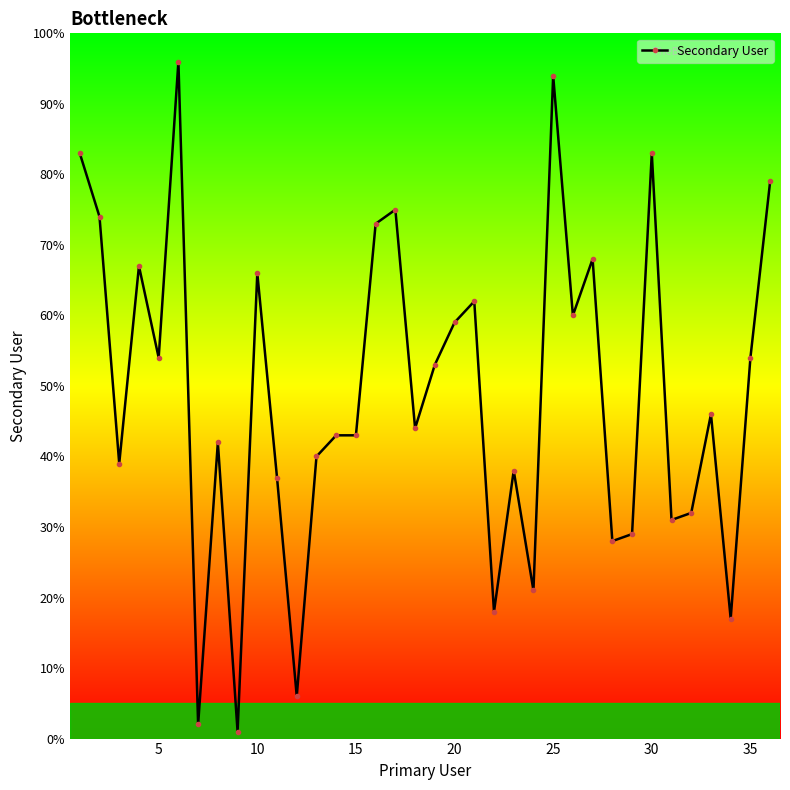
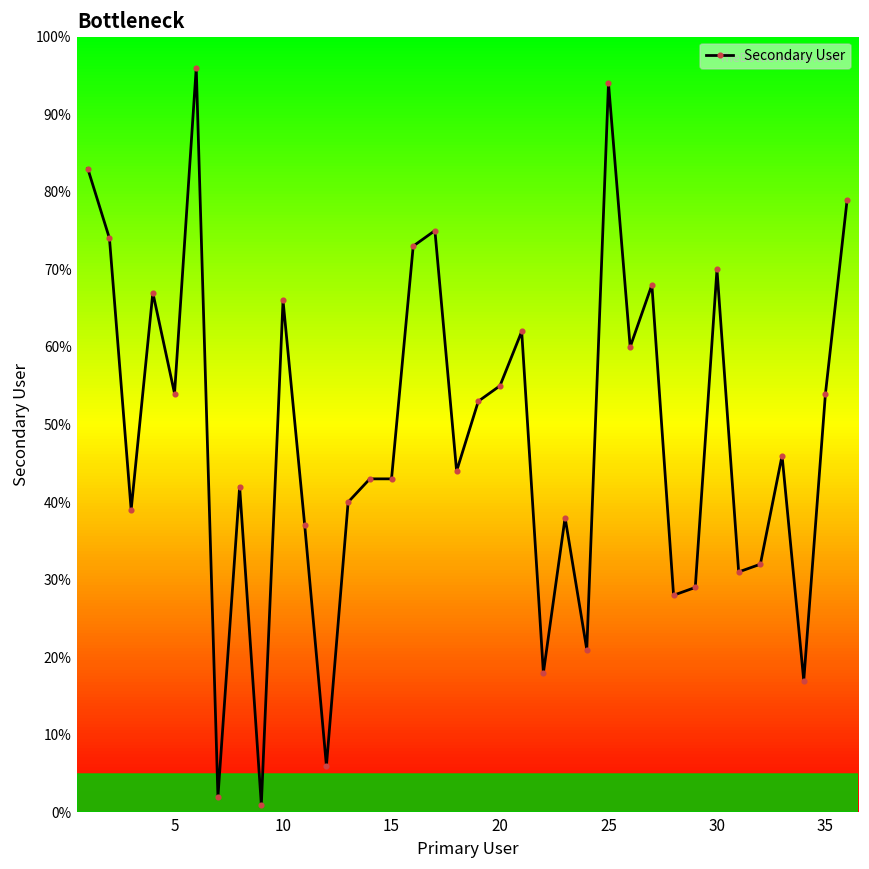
  {
    "5": "54%",
    "10": "66%",
    "15": "43%",
-   "20": "59%",
+   "20": "55%",
    "25": "94%",
-   "30": "83%",
+   "30": "70%",
    "35": "54%"
  }
